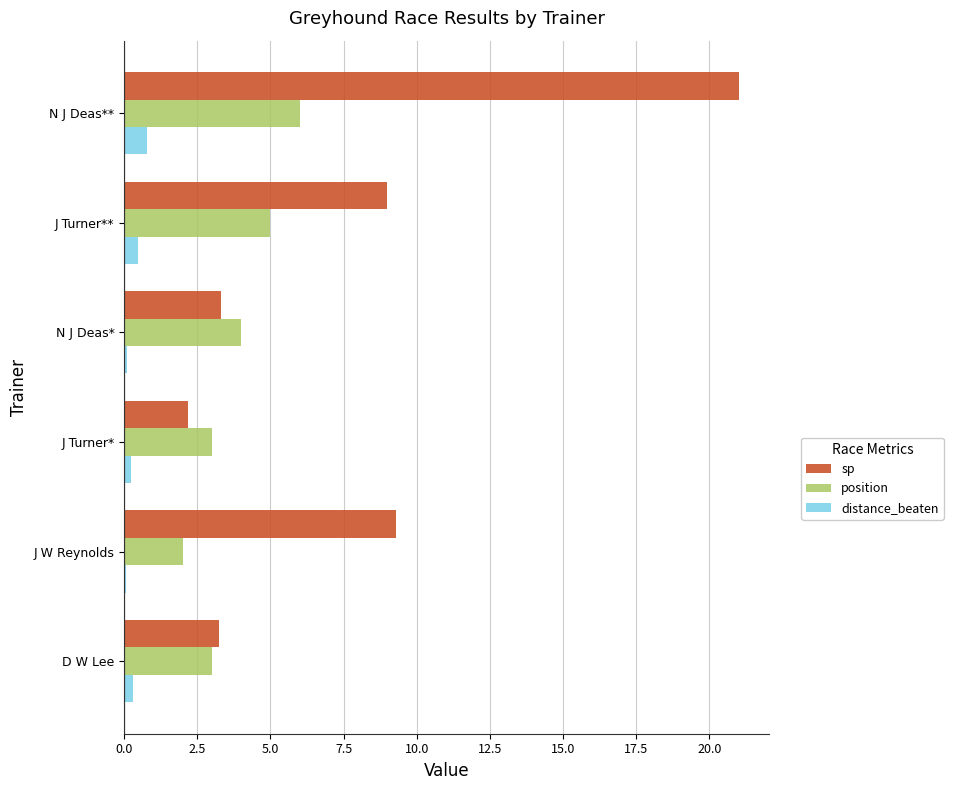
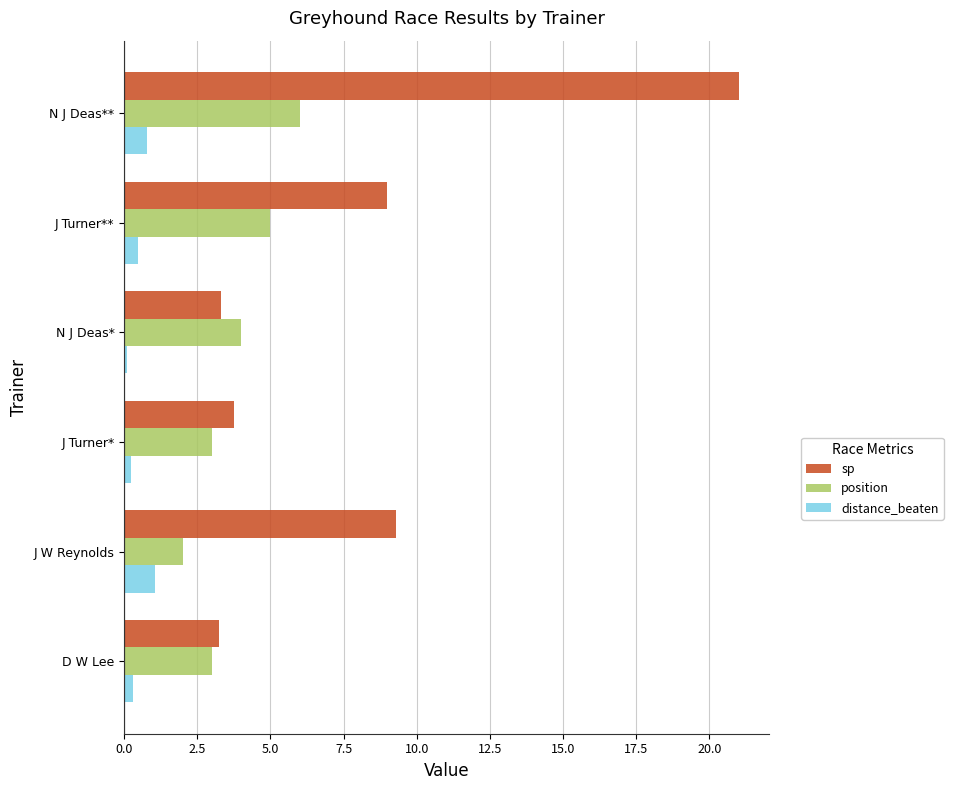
  {
    "sp": {
      "N J Deas**": 21.0,
      "J Turner**": 9.0,
      "N J Deas*": 3.3,
-     "J Turner*": 2.2,
+     "J Turner*": 3.8,
      "J W Reynolds": 9.3,
      "D W Lee": 3.3
    },
    "position": {
      "N J Deas**": 6.0,
      "J Turner**": 5.0,
      "N J Deas*": 4.0,
      "J Turner*": 3.0,
      "J W Reynolds": 2.0,
      "D W Lee": 3.0
    },
    "distance_beaten": {
      "N J Deas**": 0.8,
      "J Turner**": 0.5,
      "N J Deas*": 0.1,
      "J Turner*": 0.2,
-     "J W Reynolds": 0.1,
+     "J W Reynolds": 1.1,
      "D W Lee": 0.3
    }
  }
